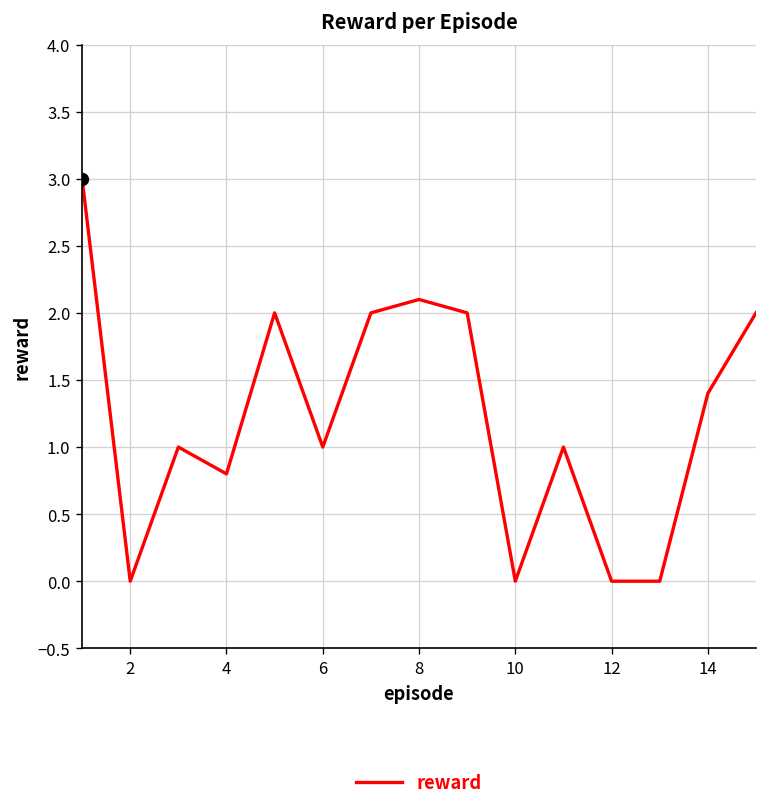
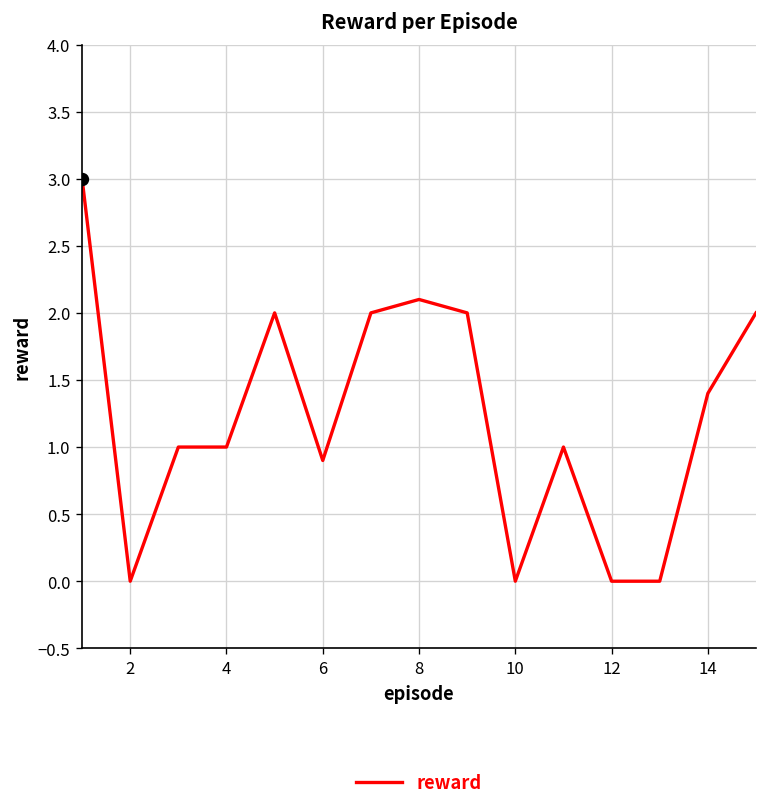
  {
    "reward": {
      "2": 0.0,
-     "4": 0.8,
-     "6": 1.0,
+     "4": 1.0,
+     "6": 0.9,
      "8": 2.1,
      "10": 0.0,
      "12": 0.0,
      "14": 1.4
    }
  }
